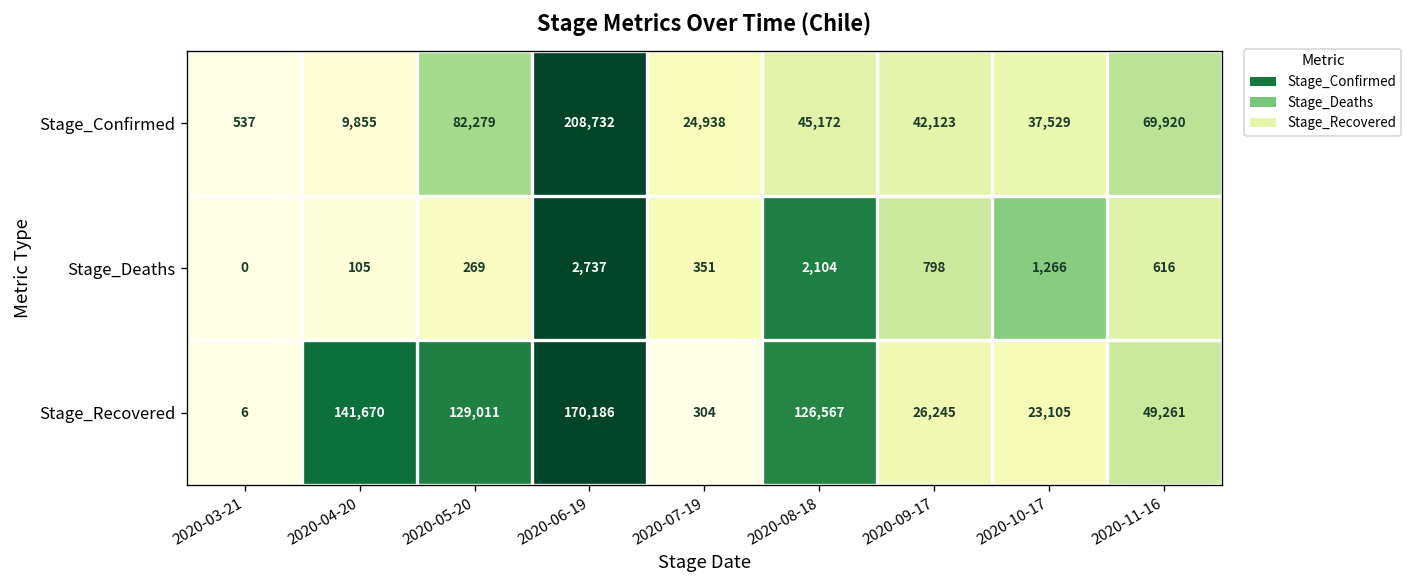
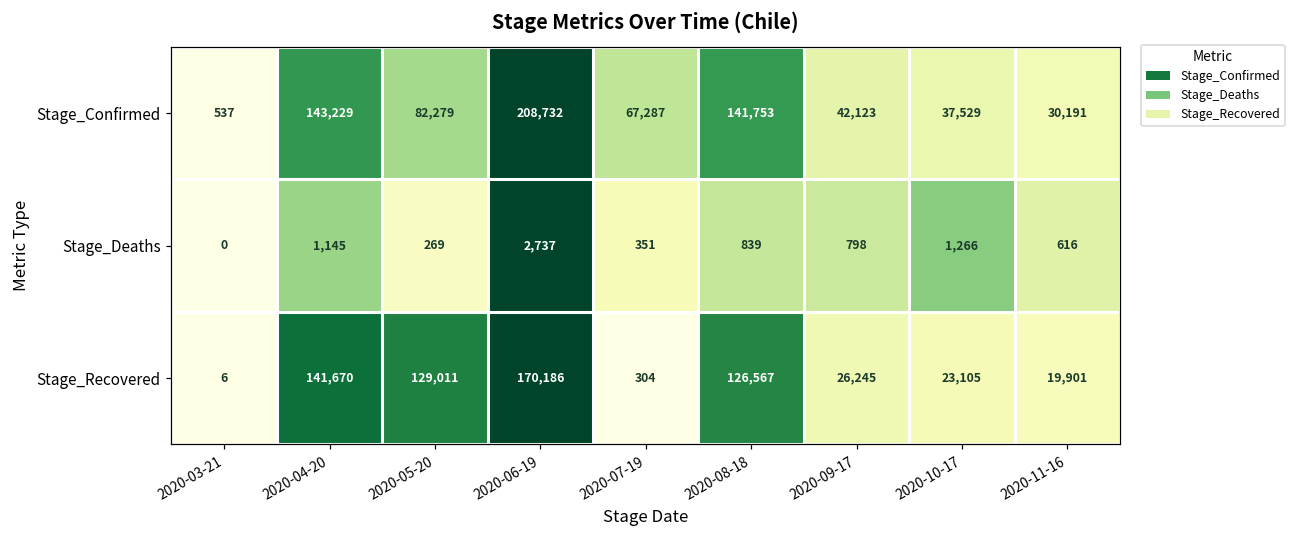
  {
    "Stage_Confirmed": {
      "2020-03-21": "537",
-     "2020-04-20": "9,855",
+     "2020-04-20": "143,229",
      "2020-05-20": "82,279",
      "2020-06-19": "208,732",
-     "2020-07-19": "24,938",
-     "2020-08-18": "45,172",
+     "2020-07-19": "67,287",
+     "2020-08-18": "141,753",
      "2020-09-17": "42,123",
      "2020-10-17": "37,529",
-     "2020-11-16": "69,920"
+     "2020-11-16": "30,191"
    },
    "Stage_Deaths": {
      "2020-03-21": "0",
-     "2020-04-20": "105",
+     "2020-04-20": "1,145",
      "2020-05-20": "269",
      "2020-06-19": "2,737",
      "2020-07-19": "351",
-     "2020-08-18": "2,104",
+     "2020-08-18": "839",
      "2020-09-17": "798",
      "2020-10-17": "1,266",
      "2020-11-16": "616"
    },
    "Stage_Recovered": {
      "2020-03-21": "6",
      "2020-04-20": "141,670",
      "2020-05-20": "129,011",
      "2020-06-19": "170,186",
      "2020-07-19": "304",
      "2020-08-18": "126,567",
      "2020-09-17": "26,245",
      "2020-10-17": "23,105",
-     "2020-11-16": "49,261"
+     "2020-11-16": "19,901"
    }
  }
